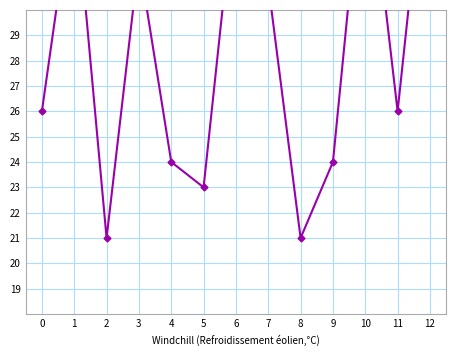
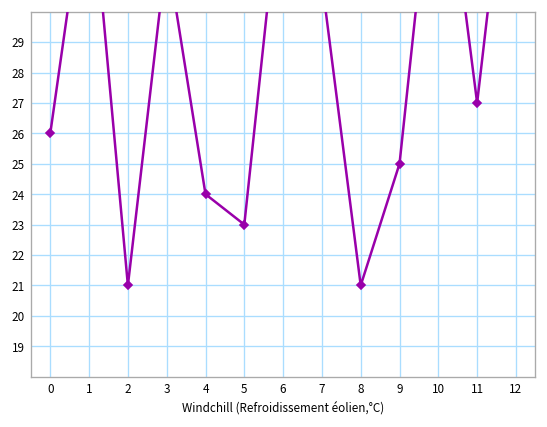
  {
    "0": 26.0,
    "2": 21.0,
    "4": 24.0,
    "5": 23.0,
    "8": 21.0,
-   "9": 24.0,
-   "11": 26.0
+   "9": 25.0,
+   "11": 27.0
  }
